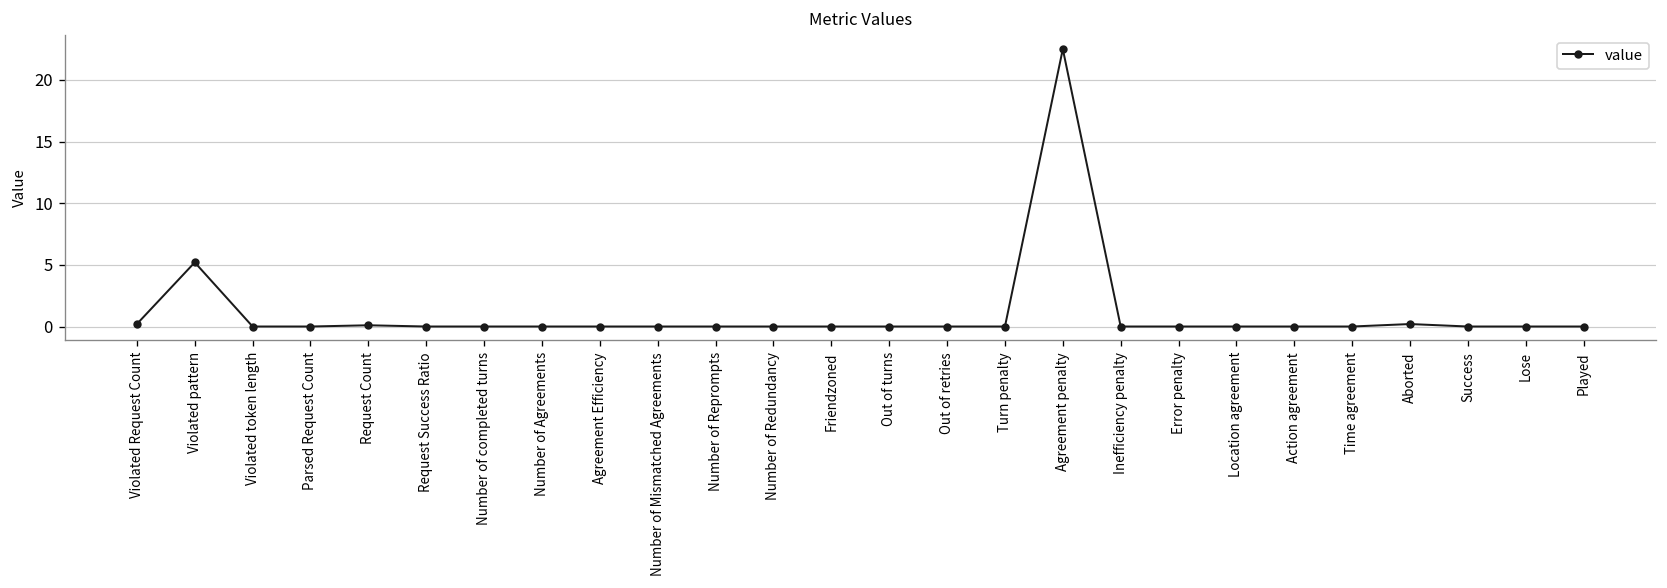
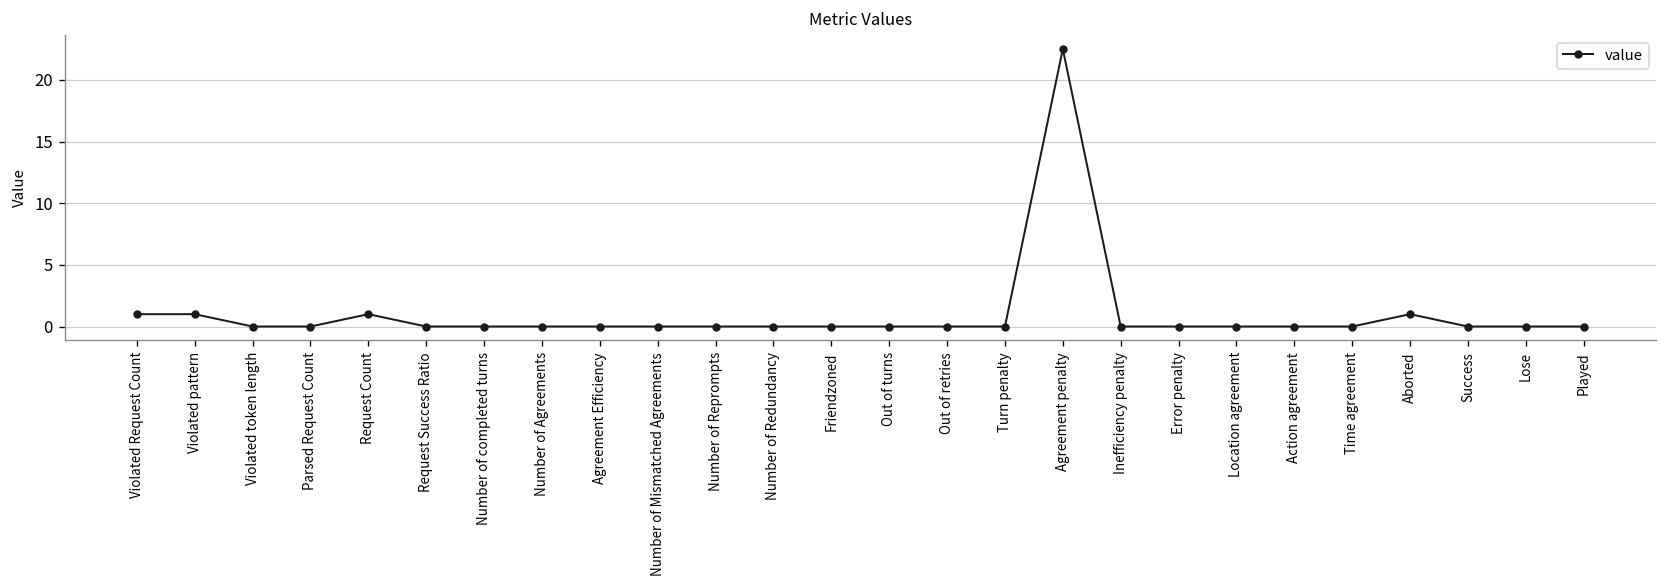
  {
-   "Violated Request Count": 0.2,
-   "Violated pattern": 5.2,
+   "Violated Request Count": 1.0,
+   "Violated pattern": 1.0,
    "Violated token length": 0.0,
    "Parsed Request Count": 0.0,
-   "Request Count": 0.1,
+   "Request Count": 1.0,
    "Request Success Ratio": 0.0,
    "Number of completed turns": 0.0,
    "Number of Agreements": 0.0,
    "Agreement Efficiency": 0.0,
    "Number of Mismatched Agreements": 0.0,
    "Number of Reprompts": 0.0,
    "Number of Redundancy": 0.0,
    "Friendzoned": 0.0,
    "Out of turns": 0.0,
    "Out of retries": 0.0,
    "Turn penalty": 0.0,
    "Agreement penalty": 22.5,
    "Inefficiency penalty": 0.0,
    "Error penalty": 0.0,
    "Location agreement": 0.0,
    "Action agreement": 0.0,
    "Time agreement": 0.0,
-   "Aborted": 0.2,
+   "Aborted": 1.0,
    "Success": 0.0,
    "Lose": 0.0,
    "Played": 0.0
  }
